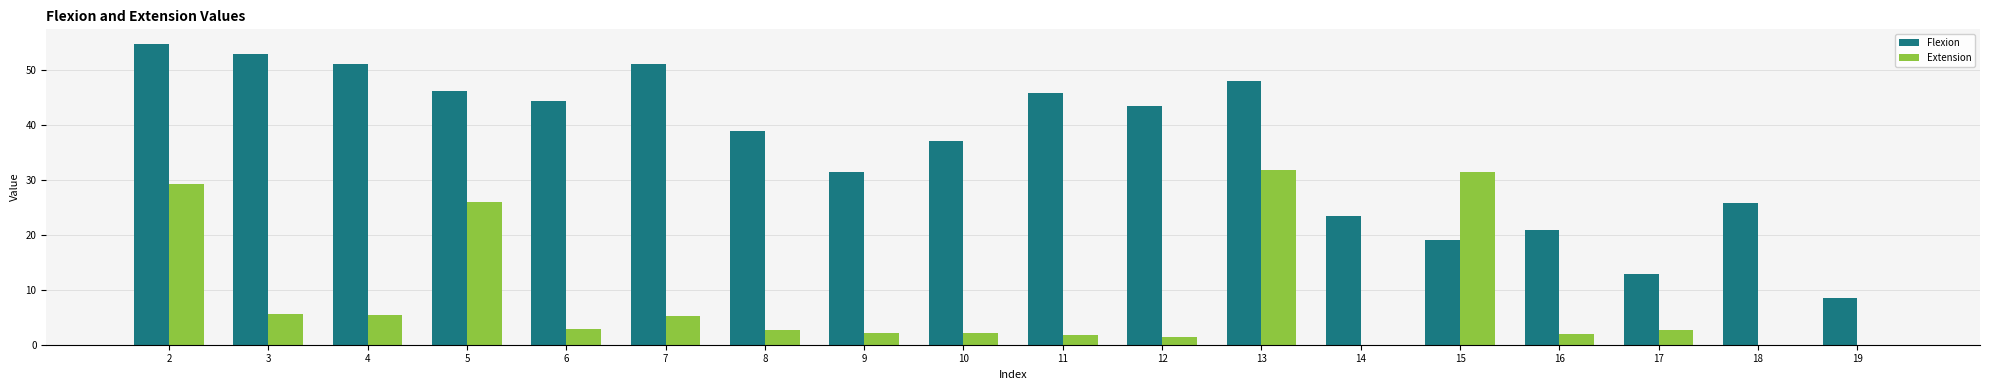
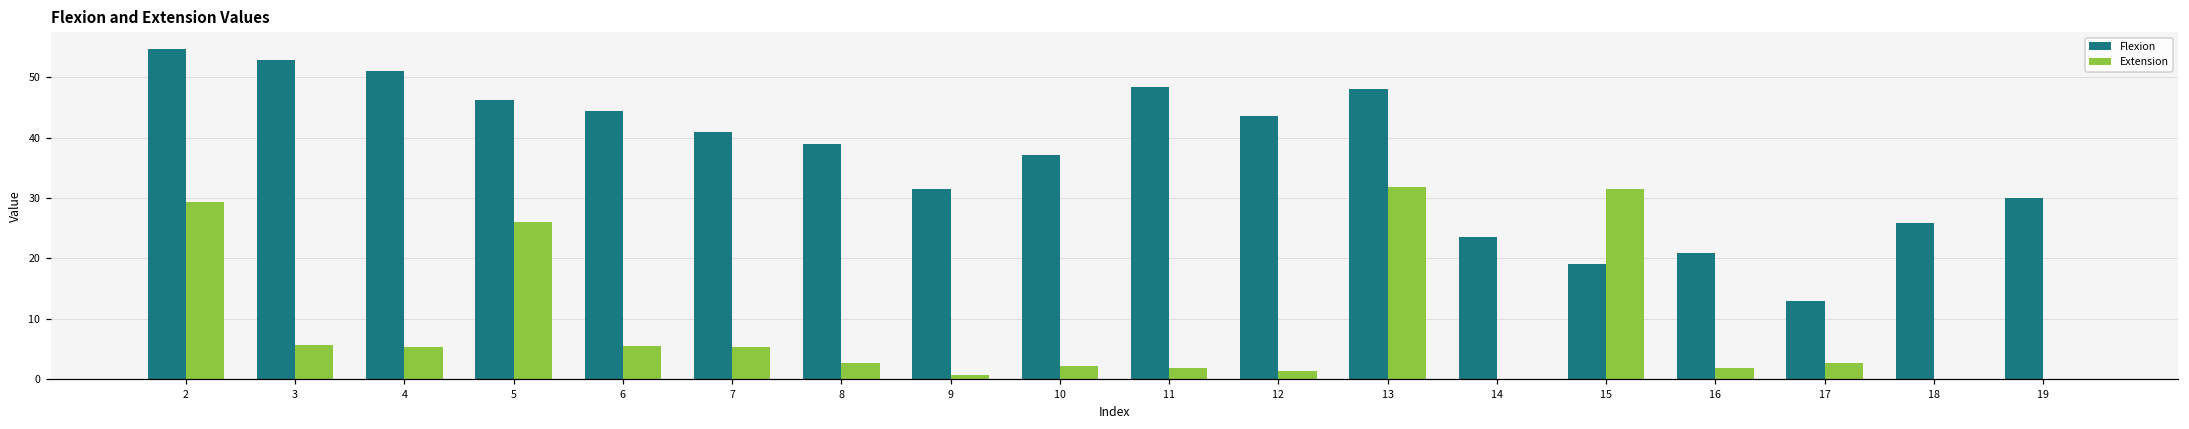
  {
    "Flexion": {
      "2": 55,
      "3": 53,
      "4": 51,
      "5": 46,
      "6": 44,
-     "7": 51,
+     "7": 41,
      "8": 39,
      "9": 31,
      "10": 37,
-     "11": 46,
+     "11": 48,
      "12": 44,
      "13": 48,
      "14": 24,
      "15": 19,
      "16": 21,
      "17": 13,
      "18": 26,
-     "19": 8
+     "19": 30
    },
    "Extension": {
      "2": 29,
      "3": 6,
      "4": 5,
      "5": 26,
-     "6": 3,
+     "6": 6,
      "7": 5,
      "8": 3,
-     "9": 2,
+     "9": 1,
      "10": 2,
      "11": 2,
      "12": 1,
      "13": 32,
      "14": 0,
      "15": 32,
      "16": 2,
      "17": 3,
      "18": 0,
      "19": 0
    }
  }
